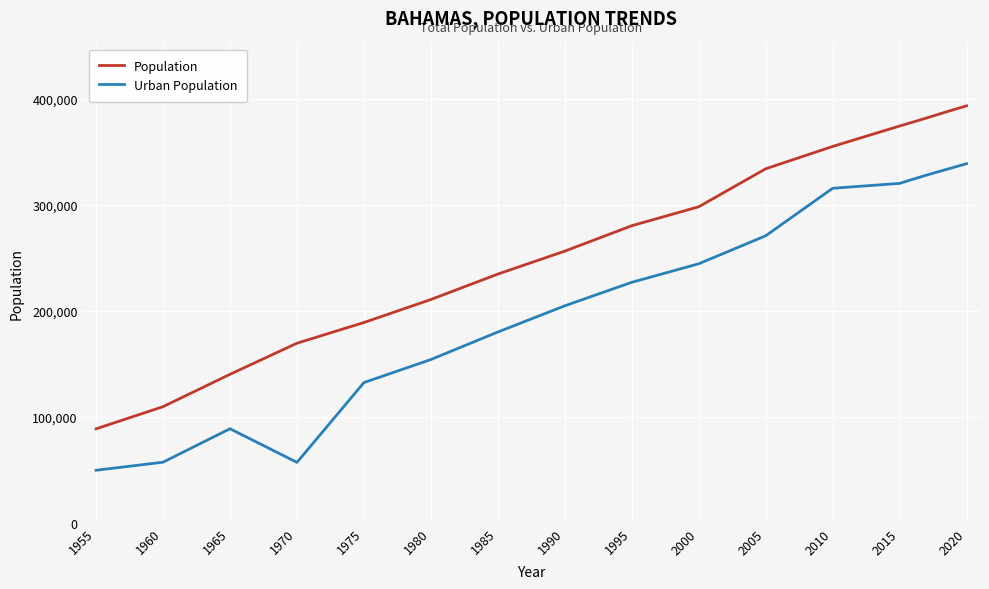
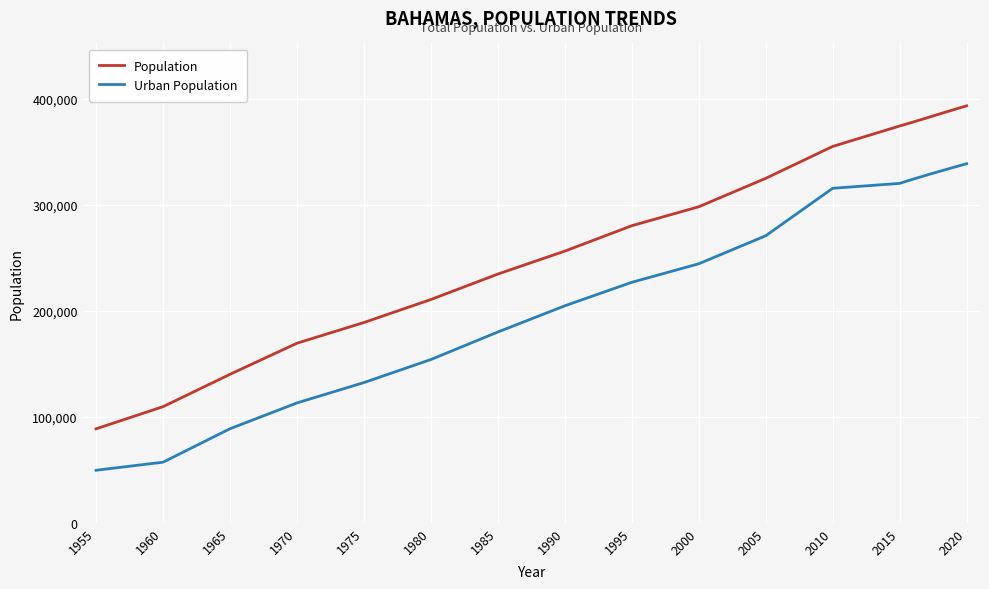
  {
    "Population": {
      "1955": "89,000",
      "1960": "110,000",
      "1965": "140,000",
      "1970": "169,000",
      "1975": "189,000",
      "1980": "211,000",
      "1985": "235,000",
      "1990": "256,000",
      "1995": "280,000",
      "2000": "298,000",
-     "2005": "334,000",
+     "2005": "325,000",
      "2010": "355,000",
      "2015": "374,000",
      "2020": "393,000"
    },
    "Urban Population": {
      "1955": "50,000",
      "1960": "57,000",
      "1965": "89,000",
-     "1970": "57,000",
+     "1970": "113,000",
      "1975": "132,000",
      "1980": "154,000",
      "1985": "180,000",
      "1990": "205,000",
      "1995": "227,000",
      "2000": "244,000",
      "2005": "271,000",
      "2010": "315,000",
      "2015": "320,000",
      "2020": "339,000"
    }
  }
